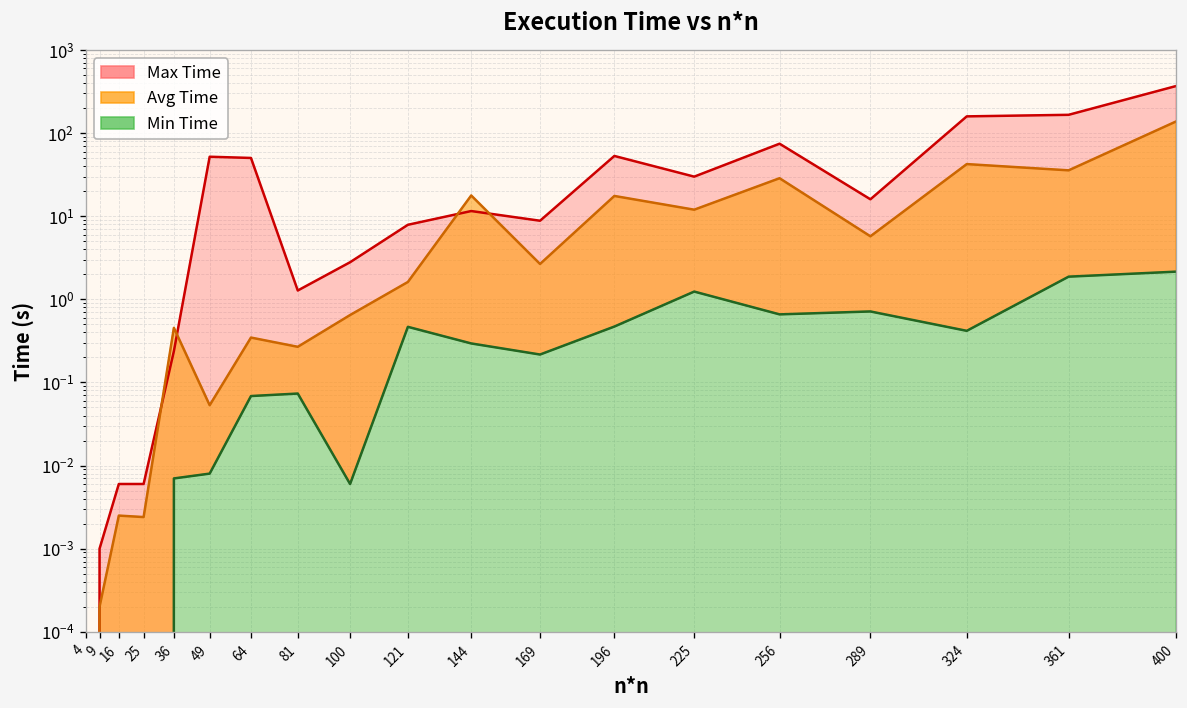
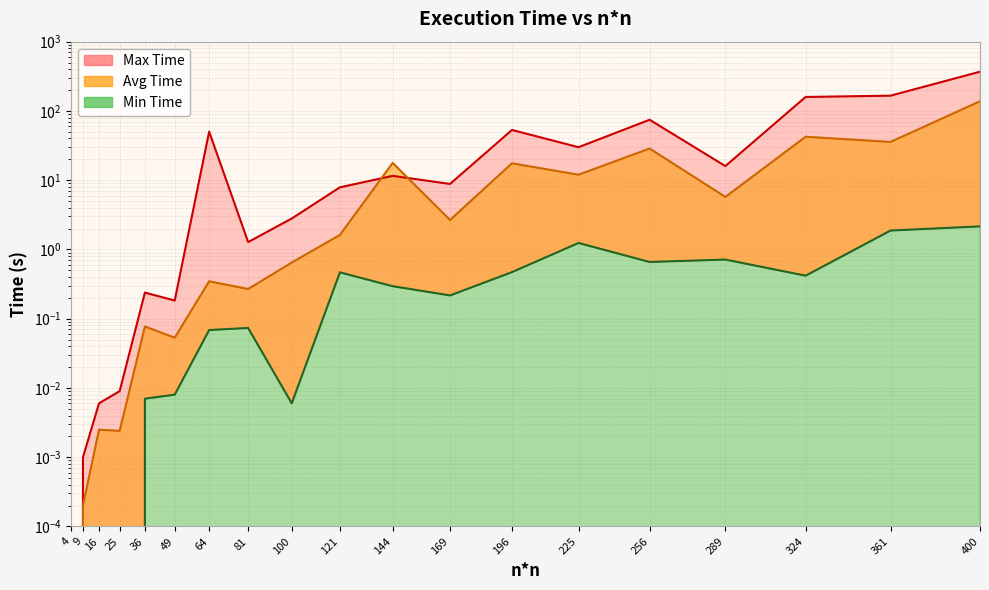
  {
    "Max Time": {
      "9": 0.001,
      "16": 0.006,
-     "25": 0.006,
+     "25": 0.009,
      "36": 0.24,
-     "49": 50,
+     "49": 0.18,
      "64": 50,
      "81": 1.3,
      "100": 2.8,
      "121": 8,
      "144": 12,
      "169": 9,
      "196": 50,
      "225": 30,
      "256": 70,
      "289": 16,
      "324": 160,
      "361": 170,
      "400": 400
    },
    "Avg Time": {
      "9": 0.00020,
      "16": 0.0025,
      "25": 0.0024,
-     "36": 0.5,
+     "36": 0.08,
      "49": 0.05,
      "64": 0.3,
      "81": 0.27,
      "100": 0.6,
      "121": 1.6,
      "144": 18,
      "169": 2.7,
      "196": 18,
      "225": 12,
      "256": 29,
      "289": 6,
      "324": 40,
      "361": 40,
      "400": 140
    },
    "Min Time": {
      "36": 0.007,
      "49": 0.008,
      "64": 0.07,
      "81": 0.07,
      "100": 0.006,
      "121": 0.5,
      "144": 0.29,
      "169": 0.22,
      "196": 0.5,
      "225": 1.2,
      "256": 0.7,
      "289": 0.7,
      "324": 0.4,
      "361": 1.9,
      "400": 2.2
    }
  }
